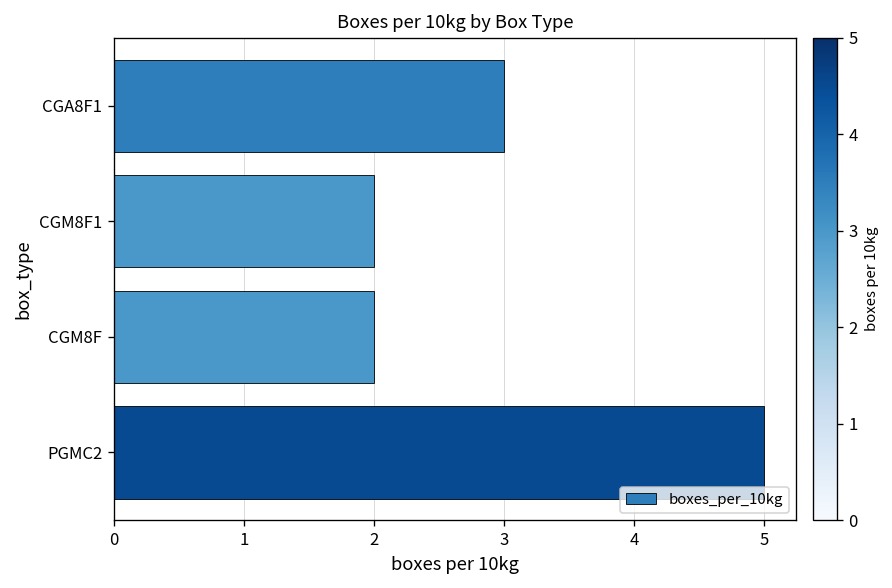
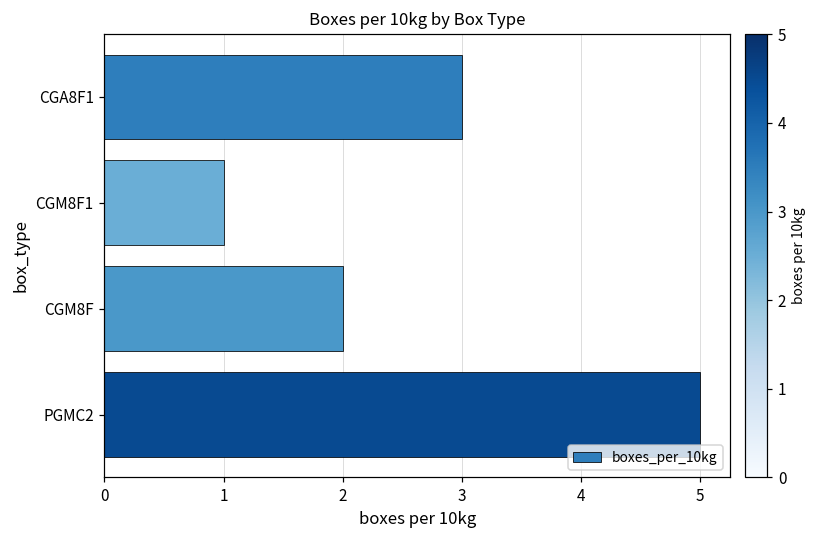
  {
    "CGA8F1": 3,
-   "CGM8F1": 2,
+   "CGM8F1": 1,
    "CGM8F": 2,
    "PGMC2": 5
  }
